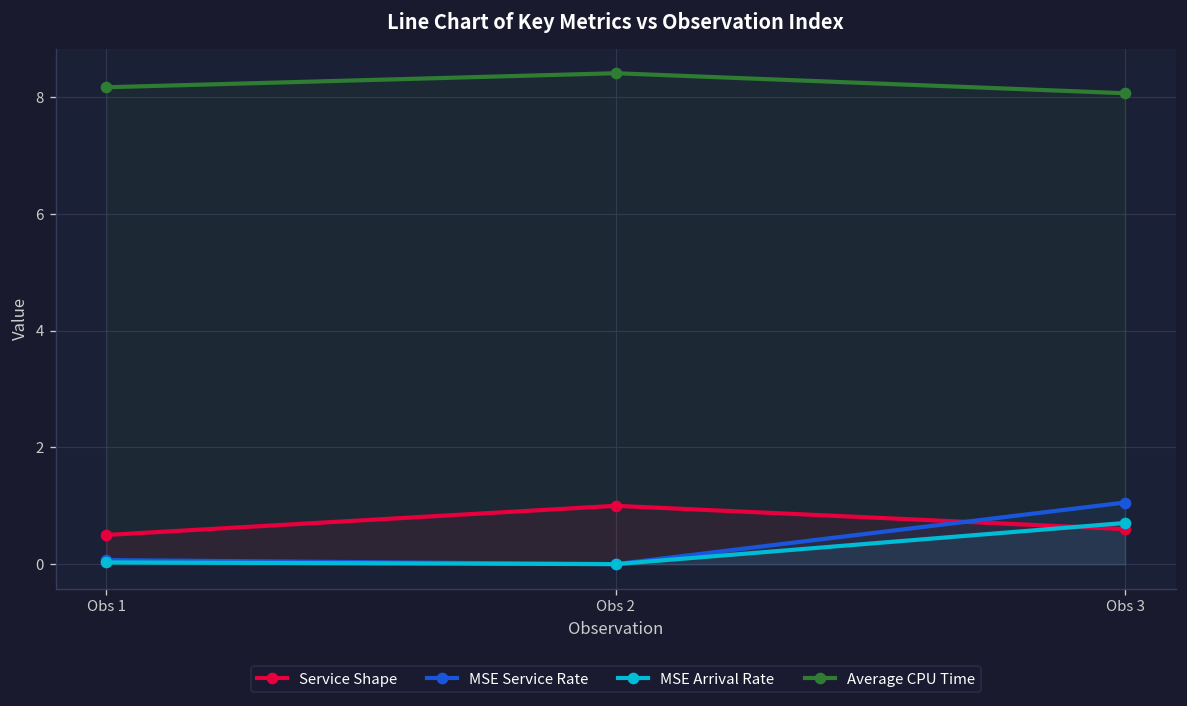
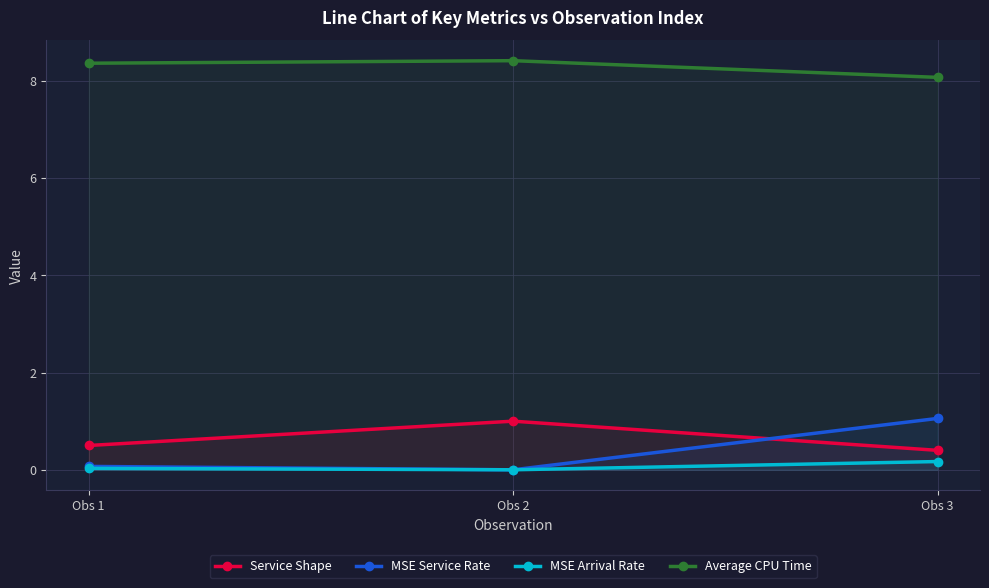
  {
    "Service Shape": {
      "Obs 1": 0.5,
      "Obs 2": 1.0,
-     "Obs 3": 0.6
+     "Obs 3": 0.4
    },
    "MSE Service Rate": {
      "Obs 3": 1.1
    },
    "MSE Arrival Rate": {
-     "Obs 3": 0.7
+     "Obs 3": 0.2
    },
    "Average CPU Time": {
-     "Obs 1": 8.2,
+     "Obs 1": 8.4,
      "Obs 2": 8.4,
      "Obs 3": 8.1
    }
  }
